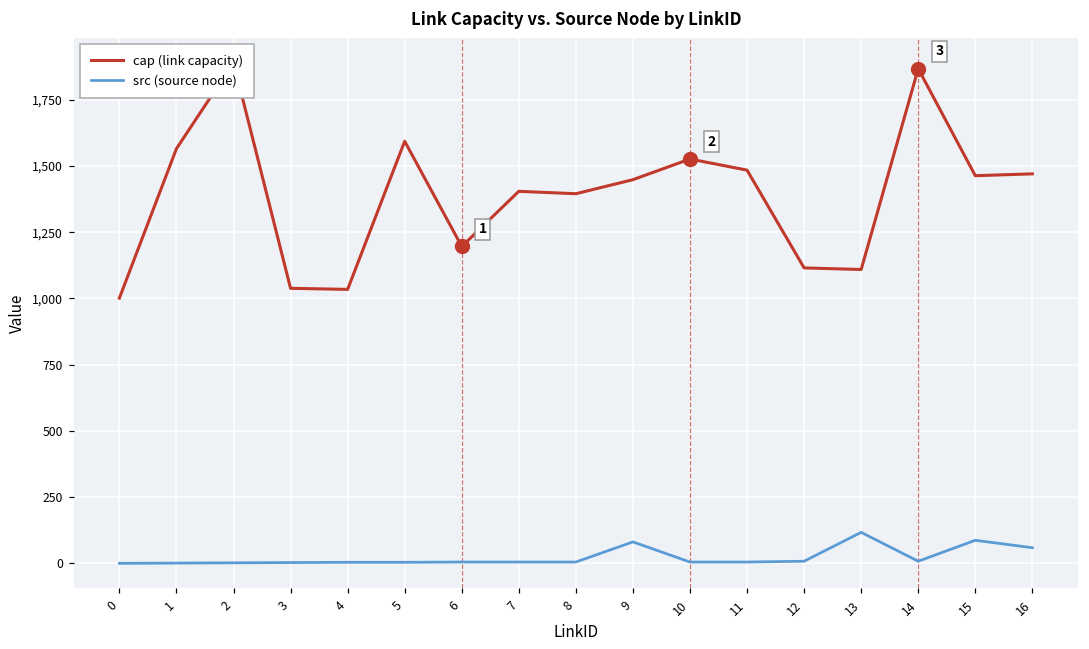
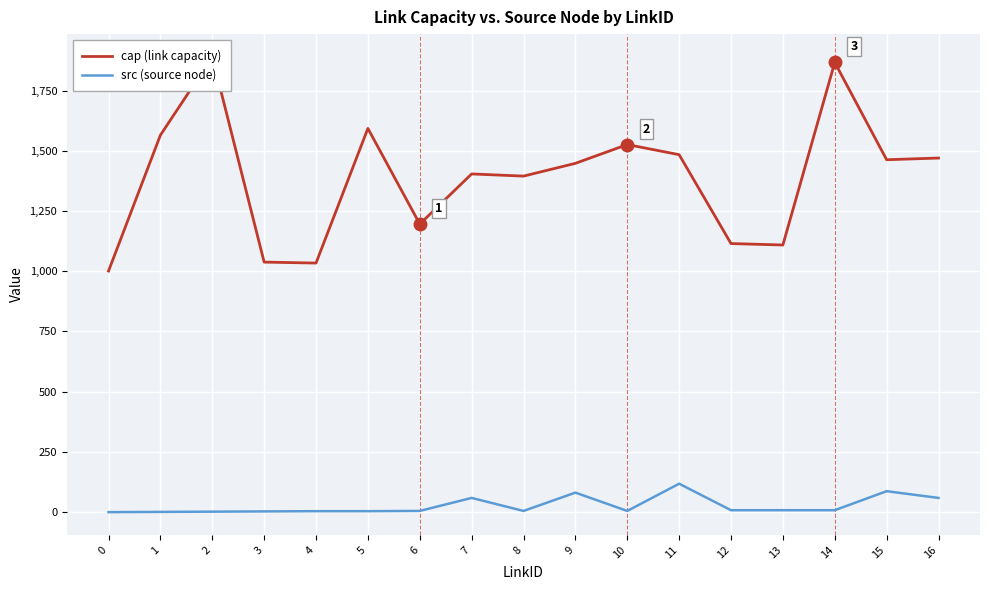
  {
    "src (source node)": {
      "0": 0,
      "1": 0,
      "2": 0,
      "3": 0,
      "4": 0,
      "5": 0,
      "6": 10,
-     "7": 10,
+     "7": 60,
      "8": 10,
      "9": 80,
      "10": 10,
-     "11": 10,
+     "11": 120,
      "12": 10,
-     "13": 120,
+     "13": 10,
      "14": 10,
      "15": 90,
      "16": 60
    }
  }
